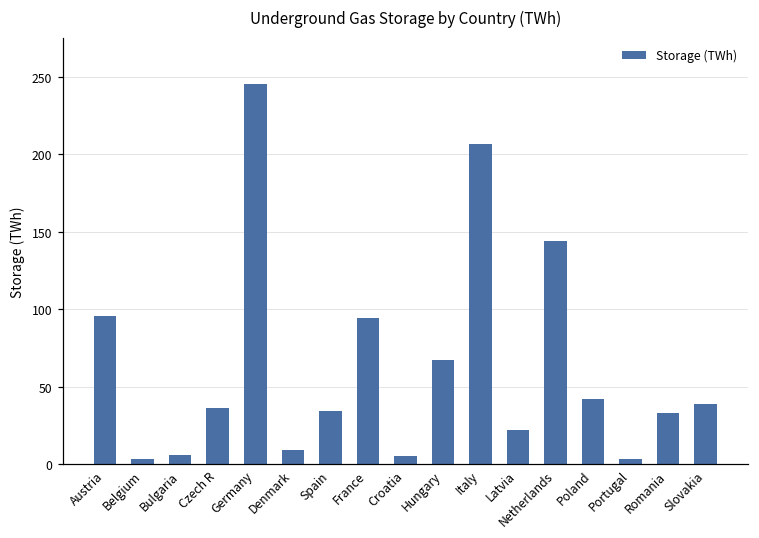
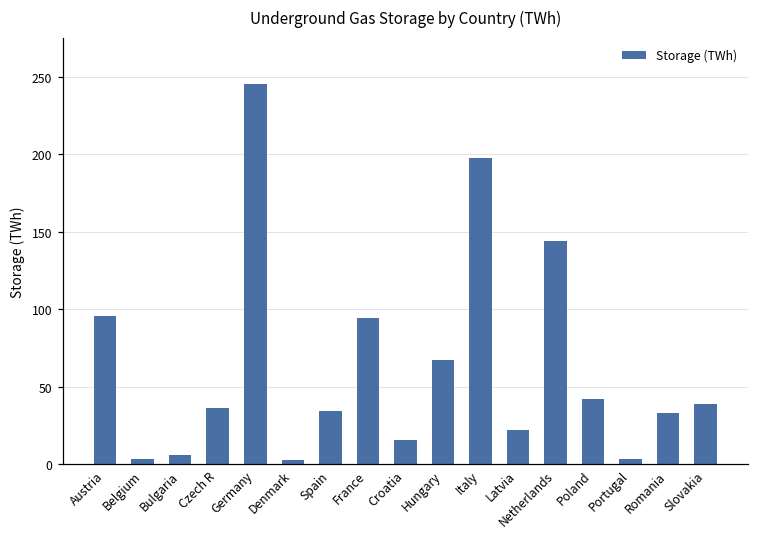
  {
    "Austria": 96,
    "Belgium": 3,
    "Bulgaria": 6,
    "Czech R": 36,
    "Germany": 245,
-   "Denmark": 9,
+   "Denmark": 3,
    "Spain": 34,
    "France": 94,
-   "Croatia": 5,
+   "Croatia": 16,
    "Hungary": 67,
-   "Italy": 206,
+   "Italy": 198,
    "Latvia": 22,
    "Netherlands": 144,
    "Poland": 42,
    "Portugal": 4,
    "Romania": 33,
    "Slovakia": 39
  }
